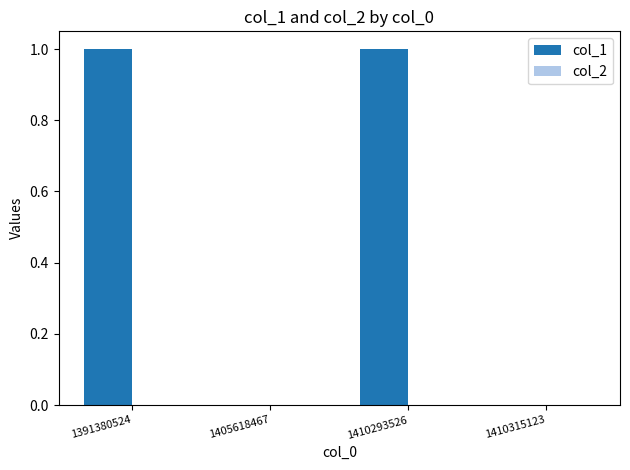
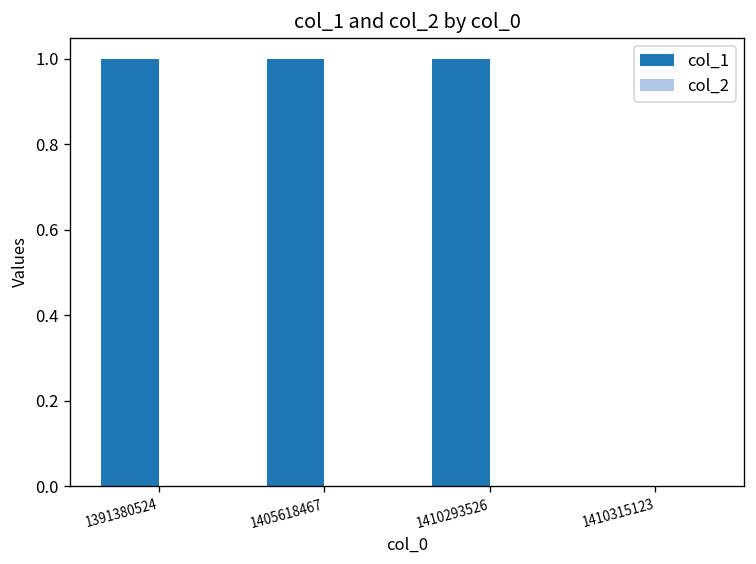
  {
    "col_1": {
      "1391380524": 1,
-     "1405618467": 0,
+     "1405618467": 1,
      "1410293526": 1,
      "1410315123": 0
    },
    "col_2": {
      "1391380524": 0,
      "1405618467": 0,
      "1410293526": 0,
      "1410315123": 0
    }
  }
